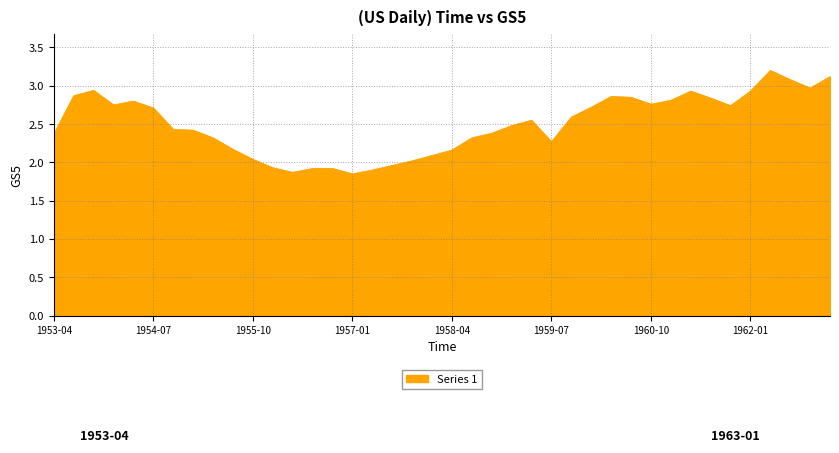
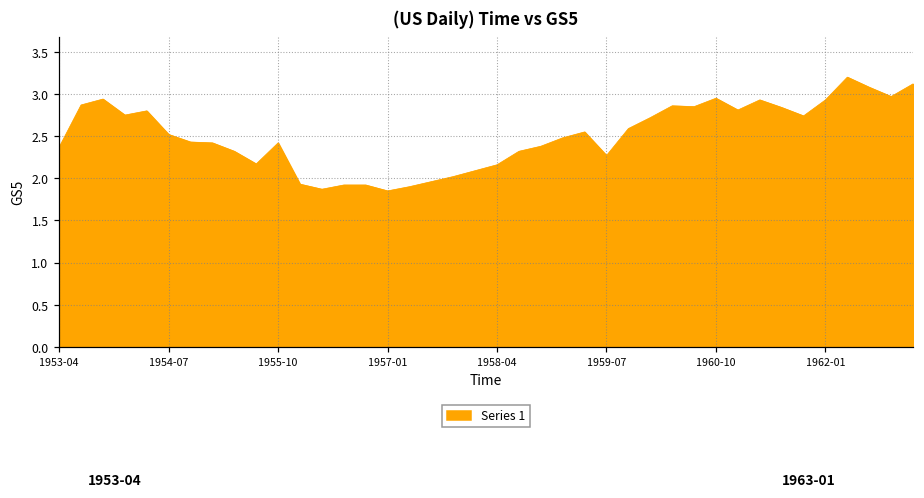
  {
    "1953-04": 2.4,
-   "1954-07": 2.7,
-   "1955-10": 2.0,
+   "1954-07": 2.5,
+   "1955-10": 2.4,
    "1957-01": 1.9,
    "1958-04": 2.2,
    "1959-07": 2.3,
-   "1960-10": 2.8,
+   "1960-10": 3.0,
    "1962-01": 2.9
  }
